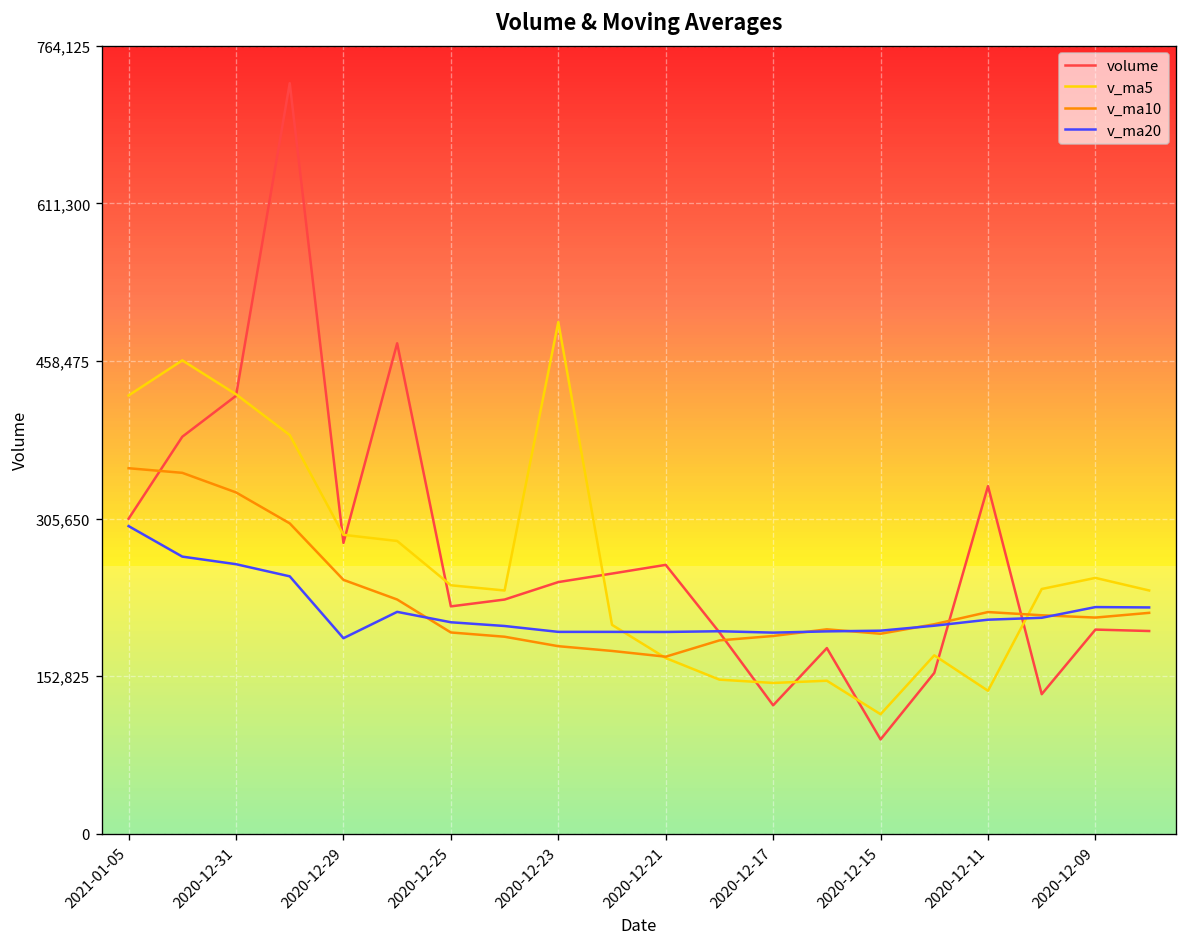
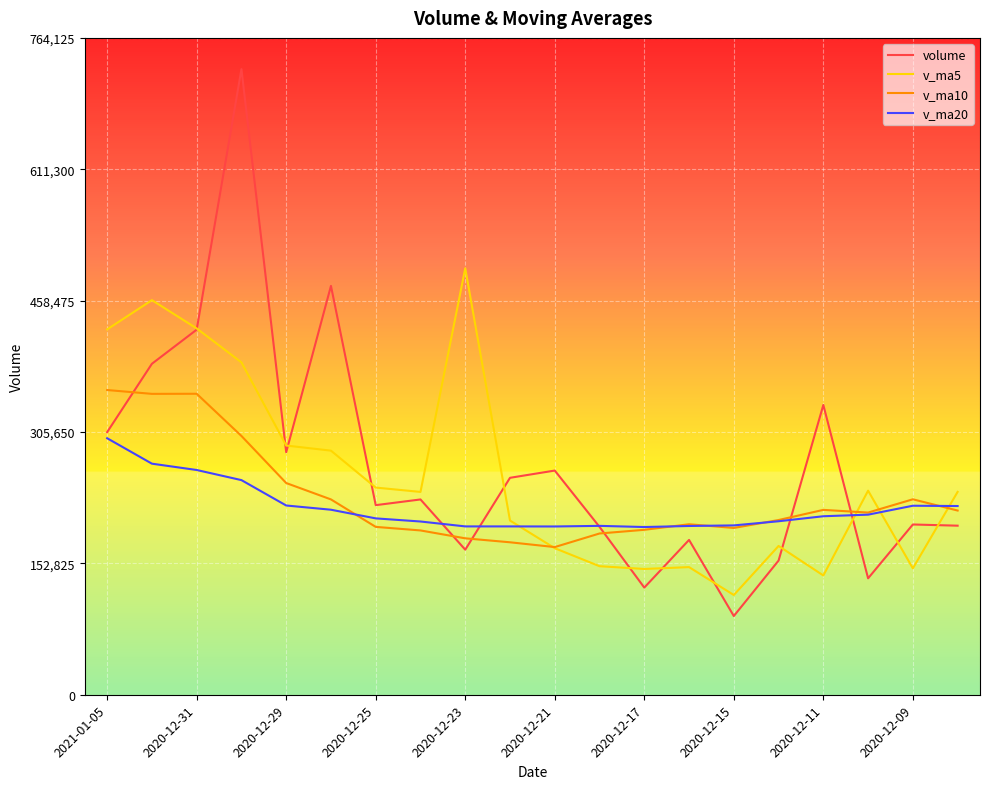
  {
    "volume": {
      "2021-01-05": "310,000",
      "2020-12-29": "280,000",
      "2020-12-25": "220,000",
-     "2020-12-23": "240,000",
+     "2020-12-23": "170,000",
      "2020-12-21": "260,000",
      "2020-12-17": "120,000",
      "2020-12-15": "90,000",
      "2020-12-11": "340,000",
      "2020-12-09": "200,000"
    },
    "v_ma5": {
      "2021-01-05": "430,000",
      "2020-12-29": "290,000",
      "2020-12-25": "240,000",
      "2020-12-23": "500,000",
      "2020-12-17": "150,000",
      "2020-12-15": "120,000",
      "2020-12-11": "140,000",
-     "2020-12-09": "250,000"
+     "2020-12-09": "150,000"
    },
    "v_ma10": {
      "2021-01-05": "350,000",
-     "2020-12-31": "330,000",
+     "2020-12-31": "350,000",
      "2020-12-29": "250,000",
      "2020-12-25": "200,000",
      "2020-12-23": "180,000",
      "2020-12-17": "190,000",
      "2020-12-15": "190,000",
      "2020-12-11": "220,000",
-     "2020-12-09": "210,000"
+     "2020-12-09": "230,000"
    },
    "v_ma20": {
      "2021-01-05": "300,000",
      "2020-12-31": "260,000",
-     "2020-12-29": "190,000",
+     "2020-12-29": "220,000",
      "2020-12-25": "210,000",
      "2020-12-23": "200,000",
      "2020-12-21": "200,000",
      "2020-12-17": "200,000",
      "2020-12-15": "200,000",
      "2020-12-11": "210,000",
      "2020-12-09": "220,000"
    }
  }
